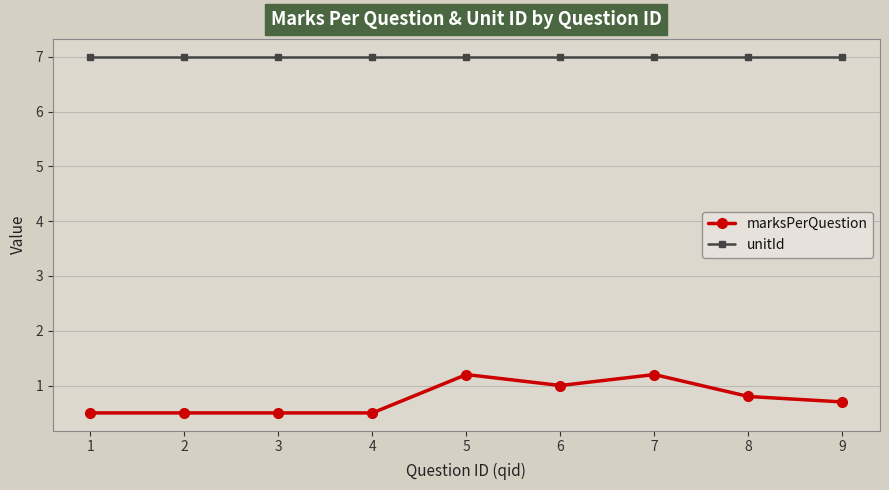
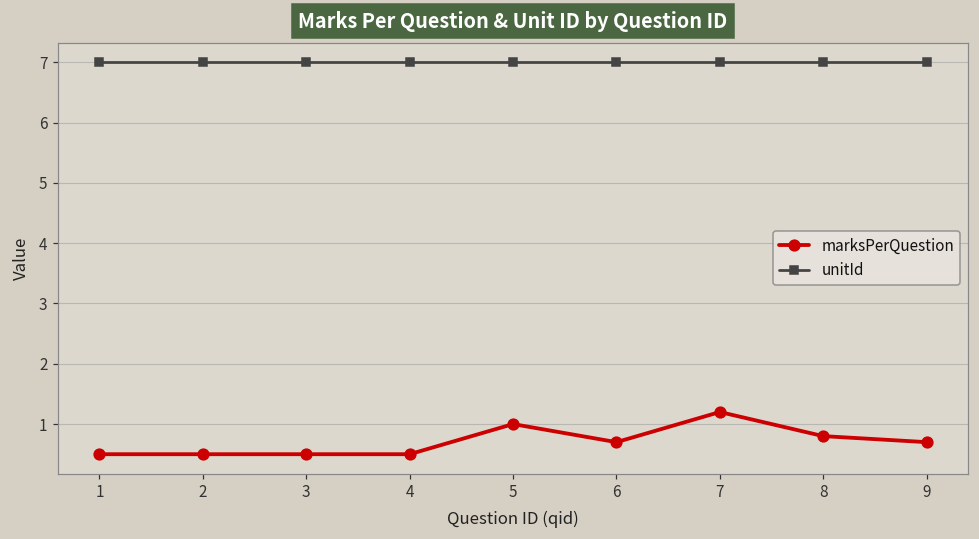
  {
    "marksPerQuestion": {
      "1": 0.5,
      "2": 0.5,
      "3": 0.5,
      "4": 0.5,
-     "5": 1.2,
-     "6": 1.0,
+     "5": 1.0,
+     "6": 0.7,
      "7": 1.2,
      "8": 0.8,
      "9": 0.7
    },
    "unitId": {
      "1": 7.0,
      "2": 7.0,
      "3": 7.0,
      "4": 7.0,
      "5": 7.0,
      "6": 7.0,
      "7": 7.0,
      "8": 7.0,
      "9": 7.0
    }
  }
